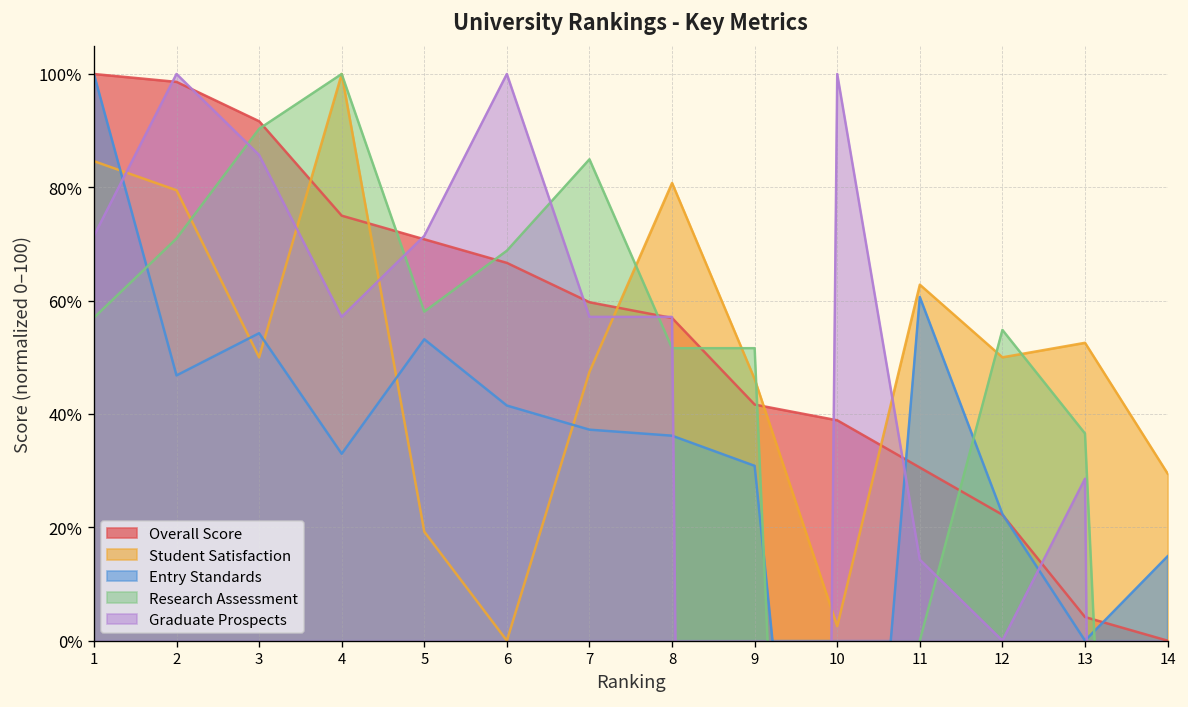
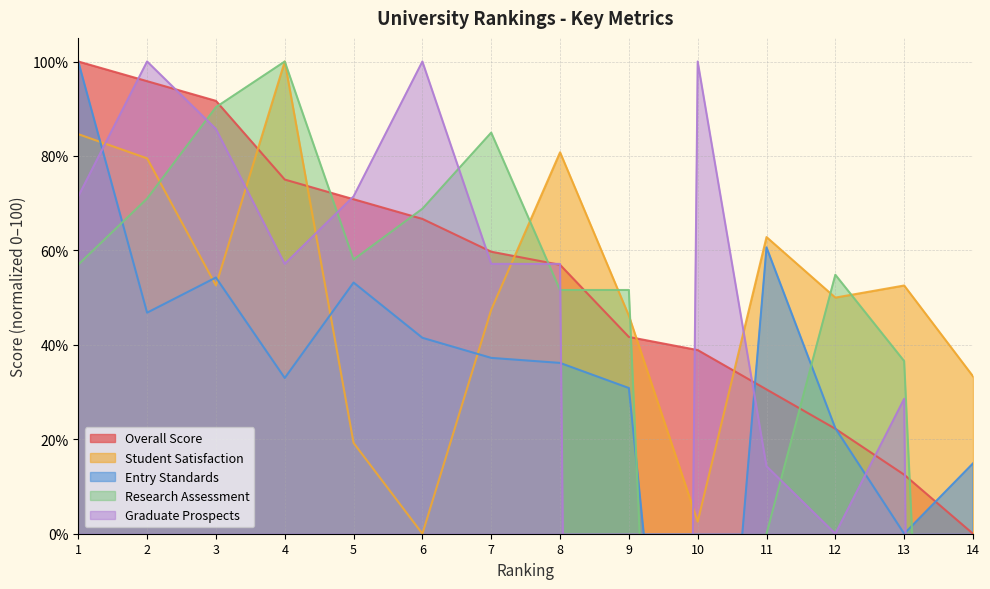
  {
    "Overall Score": {
-     "2": "99%",
+     "2": "96%",
      "3": "92%",
      "4": "75%",
      "5": "71%",
      "6": "67%",
      "7": "60%",
      "9": "42%",
      "10": "39%",
      "11": "31%",
-     "13": "4%"
+     "13": "13%"
    },
    "Student Satisfaction": {
      "1": "85%",
      "2": "79%",
-     "3": "50%",
+     "3": "53%",
      "5": "19%",
      "6": "0%",
      "7": "47%",
      "8": "81%",
      "9": "46%",
      "10": "3%",
      "11": "63%",
      "12": "50%",
      "13": "53%",
-     "14": "29%"
+     "14": "33%"
    }
  }
